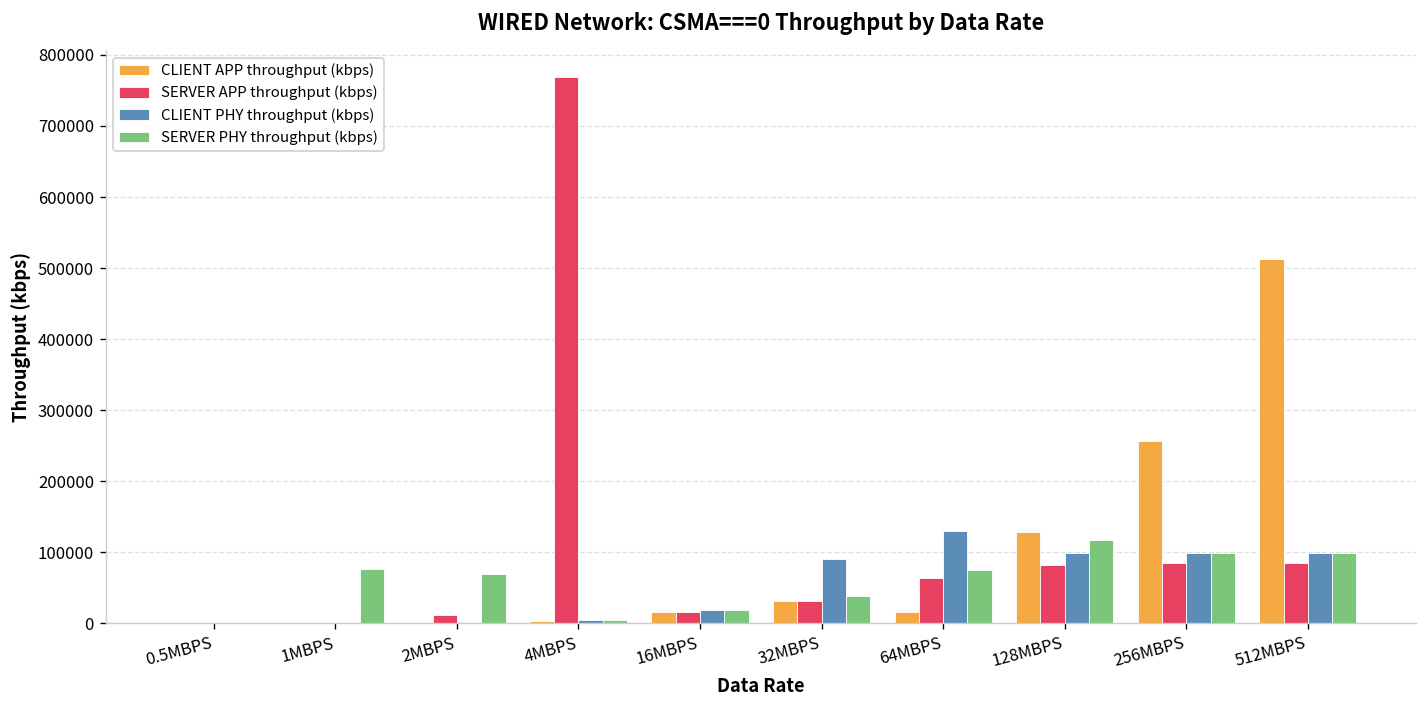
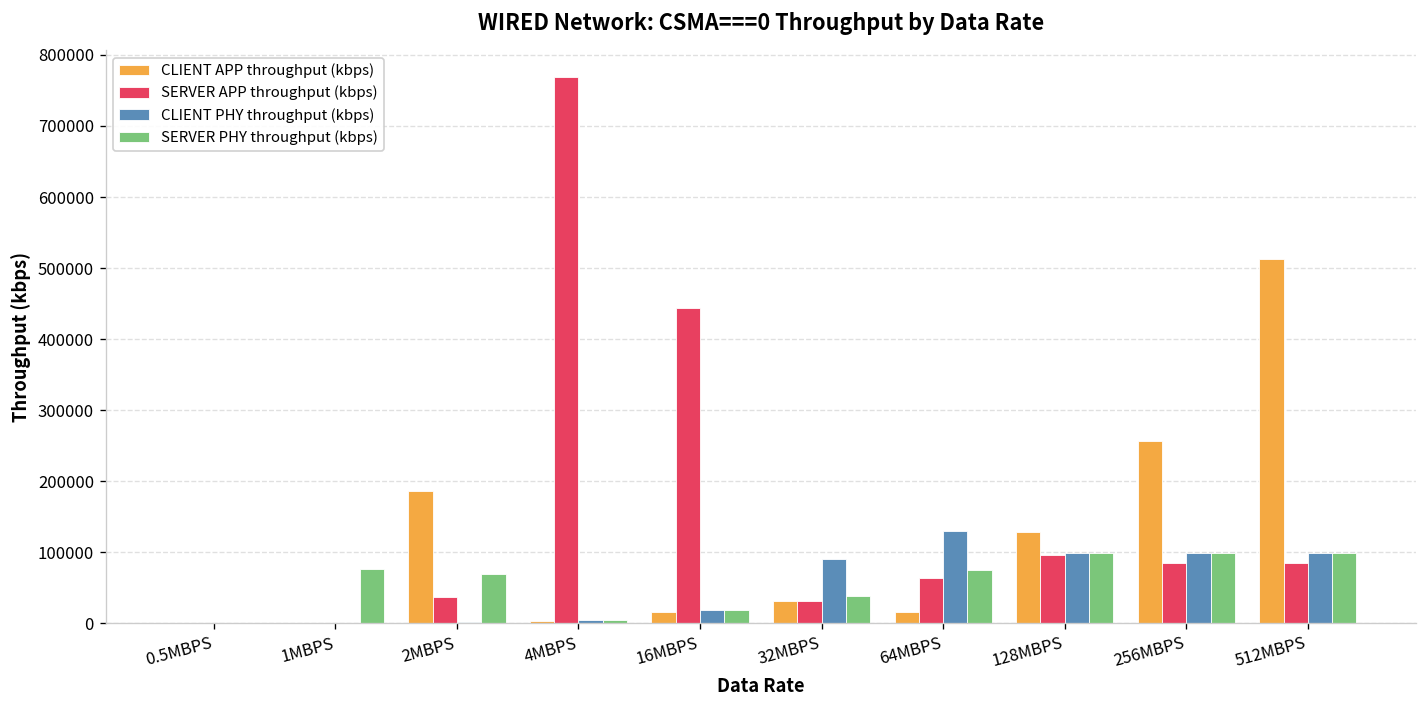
  {
    "CLIENT APP throughput (kbps)": {
-     "2MBPS": 0,
+     "2MBPS": 190000,
      "16MBPS": 20000,
      "32MBPS": 30000,
      "64MBPS": 20000,
      "128MBPS": 130000,
      "256MBPS": 260000,
      "512MBPS": 510000
    },
    "SERVER APP throughput (kbps)": {
-     "2MBPS": 10000,
+     "2MBPS": 40000,
      "4MBPS": 770000,
-     "16MBPS": 20000,
+     "16MBPS": 440000,
      "32MBPS": 30000,
      "64MBPS": 60000,
-     "128MBPS": 80000,
+     "128MBPS": 100000,
      "256MBPS": 80000,
      "512MBPS": 80000
    },
    "CLIENT PHY throughput (kbps)": {
      "4MBPS": 0,
      "16MBPS": 20000,
      "32MBPS": 90000,
      "64MBPS": 130000,
      "128MBPS": 100000,
      "256MBPS": 100000,
      "512MBPS": 100000
    },
    "SERVER PHY throughput (kbps)": {
      "1MBPS": 80000,
      "2MBPS": 70000,
      "4MBPS": 0,
      "16MBPS": 20000,
      "32MBPS": 40000,
      "64MBPS": 80000,
-     "128MBPS": 120000,
+     "128MBPS": 100000,
      "256MBPS": 100000,
      "512MBPS": 100000
    }
  }
